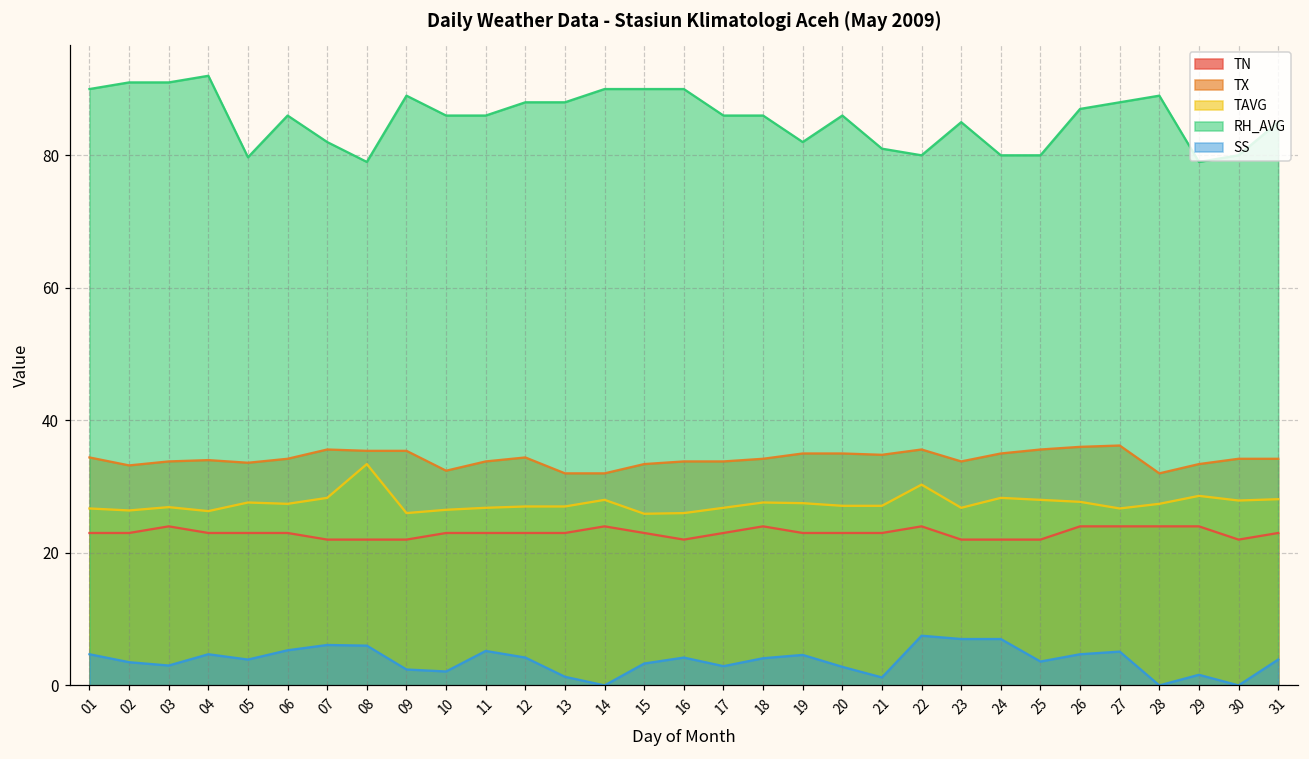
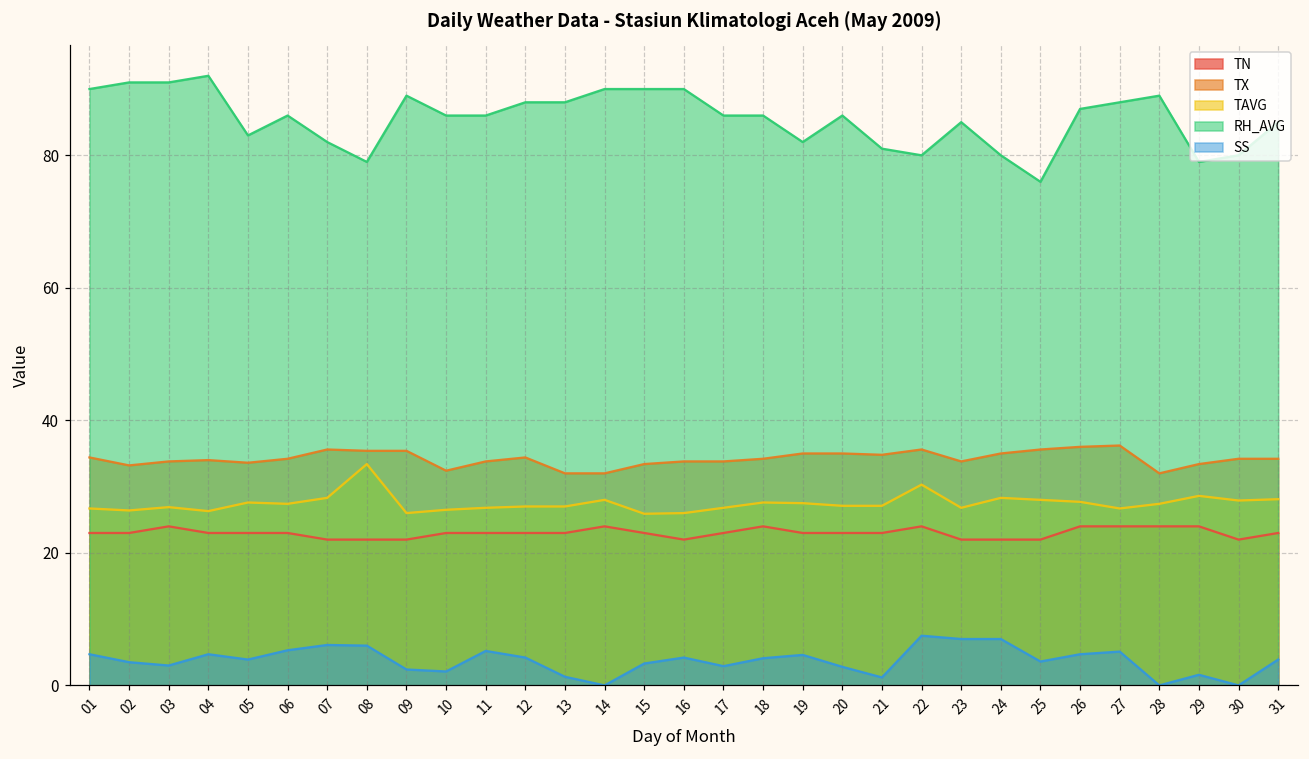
  {
    "TAVG": {
      "01": 27,
      "02": 26,
      "03": 27,
      "04": 26,
      "05": 28,
      "06": 27,
      "07": 28,
      "08": 33,
      "09": 26,
      "10": 27,
      "11": 27,
      "12": 27,
      "13": 27,
      "14": 28,
      "15": 26,
      "16": 26,
      "17": 27,
      "18": 28,
      "19": 28,
      "20": 27,
      "21": 27,
      "22": 30,
      "23": 27,
      "24": 28,
      "25": 28,
      "26": 28,
      "27": 27,
      "28": 27,
      "29": 29,
      "30": 28,
      "31": 28
    },
    "RH_AVG": {
      "01": 90,
      "02": 91,
      "03": 91,
      "04": 92,
-     "05": 80,
+     "05": 83,
      "06": 86,
      "07": 82,
      "08": 79,
      "09": 89,
      "10": 86,
      "11": 86,
      "12": 88,
      "13": 88,
      "14": 90,
      "15": 90,
      "16": 90,
      "17": 86,
      "18": 86,
      "19": 82,
      "20": 86,
      "21": 81,
      "22": 80,
      "23": 85,
      "24": 80,
-     "25": 80,
+     "25": 76,
      "26": 87,
      "27": 88,
      "28": 89
    },
    "SS": {
      "01": 5,
      "02": 4,
      "03": 3,
      "04": 5,
      "05": 4,
      "06": 5,
      "07": 6,
      "08": 6,
      "09": 2,
      "10": 2,
      "11": 5,
      "12": 4,
      "13": 1,
      "14": 0,
      "15": 3,
      "16": 4,
      "17": 3,
      "18": 4,
      "19": 5,
      "20": 3,
      "21": 1,
      "22": 8,
      "23": 7,
      "24": 7,
      "25": 4,
      "26": 5,
      "27": 5,
      "28": 0,
      "29": 2,
      "30": 0,
      "31": 4
    }
  }
